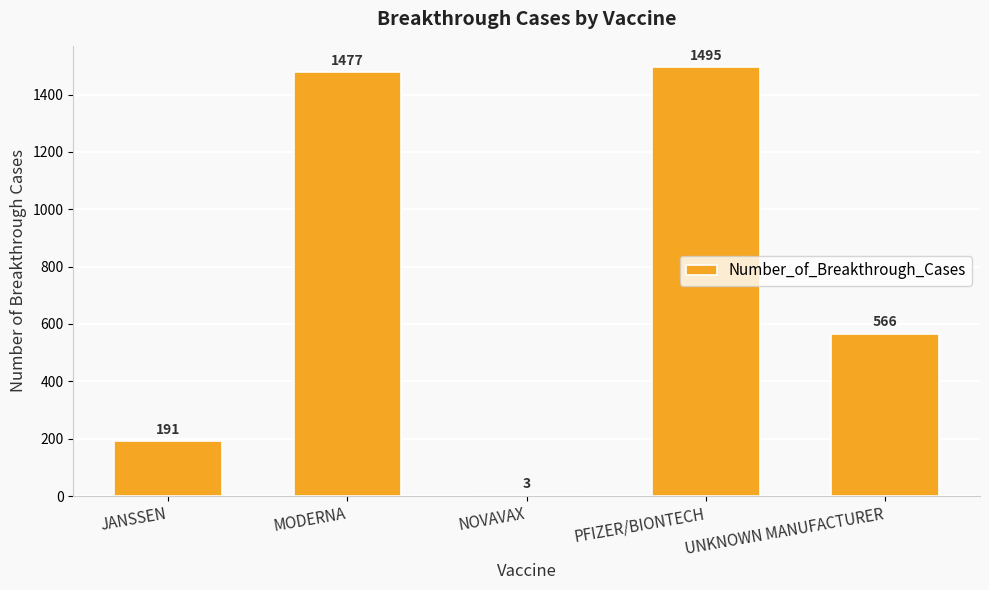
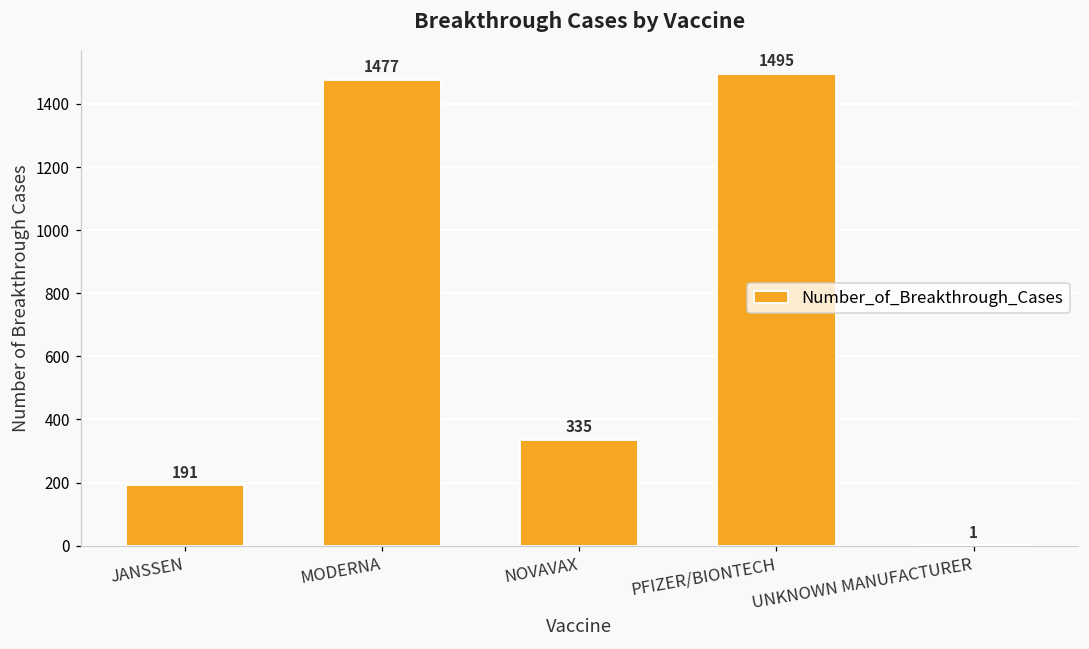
  {
    "JANSSEN": 191,
    "MODERNA": 1477,
-   "NOVAVAX": 3,
+   "NOVAVAX": 335,
    "PFIZER/BIONTECH": 1495,
-   "UNKNOWN MANUFACTURER": 566
+   "UNKNOWN MANUFACTURER": 1
  }
